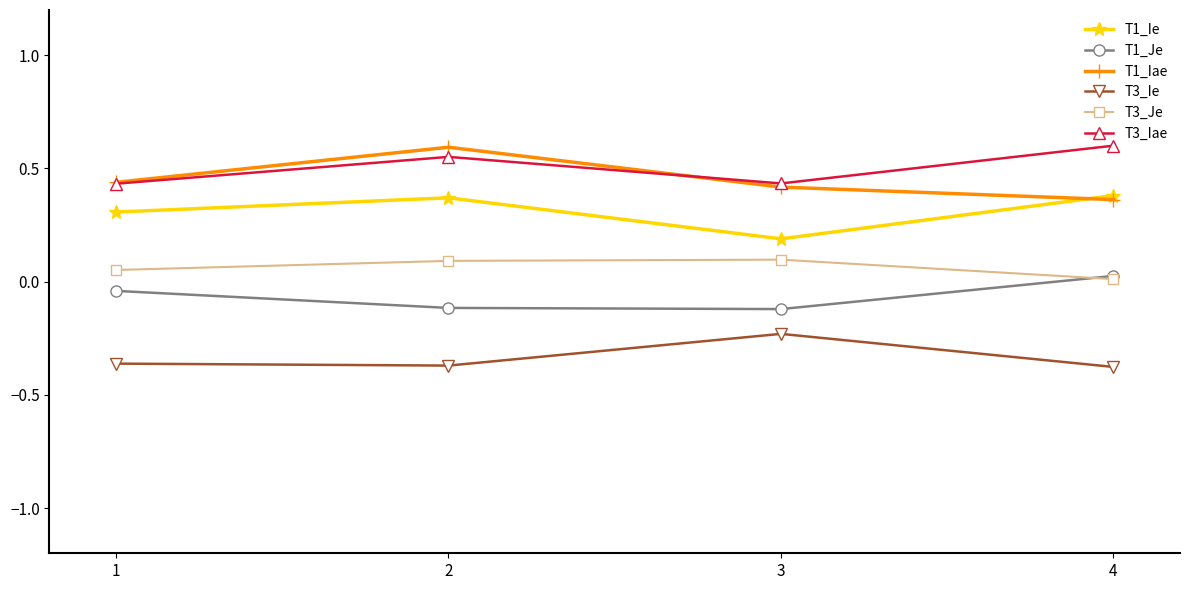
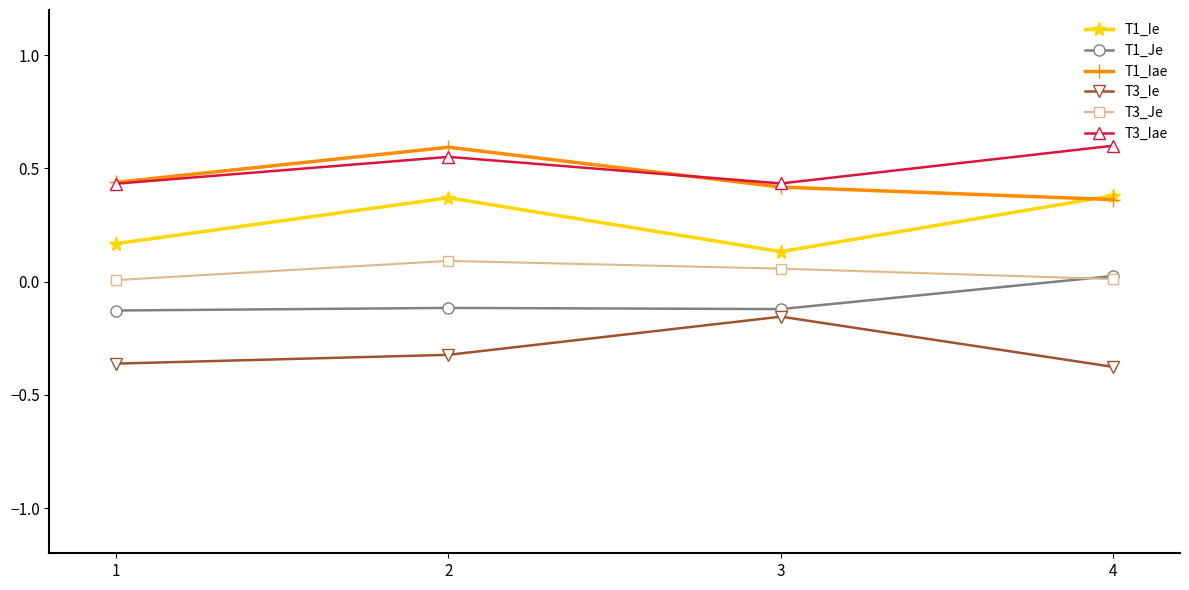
  {
    "T1_Ie": {
-     "1": 0.31,
+     "1": 0.17,
      "2": 0.37,
-     "3": 0.19,
+     "3": 0.13,
      "4": 0.38
    },
    "T1_Je": {
-     "1": -0.04,
+     "1": -0.13,
      "2": -0.12,
      "3": -0.12,
      "4": 0.03
    },
    "T1_Iae": {
      "2": 0.59,
      "3": 0.42,
      "4": 0.36
    },
    "T3_Ie": {
      "1": -0.36,
-     "2": -0.37,
-     "3": -0.23,
+     "2": -0.32,
+     "3": -0.15,
      "4": -0.38
    },
    "T3_Je": {
-     "1": 0.05,
+     "1": 0.01,
      "2": 0.09,
-     "3": 0.10,
+     "3": 0.06,
      "4": 0.01
    },
    "T3_Iae": {
      "2": 0.55,
      "3": 0.43,
      "4": 0.60
    }
  }
